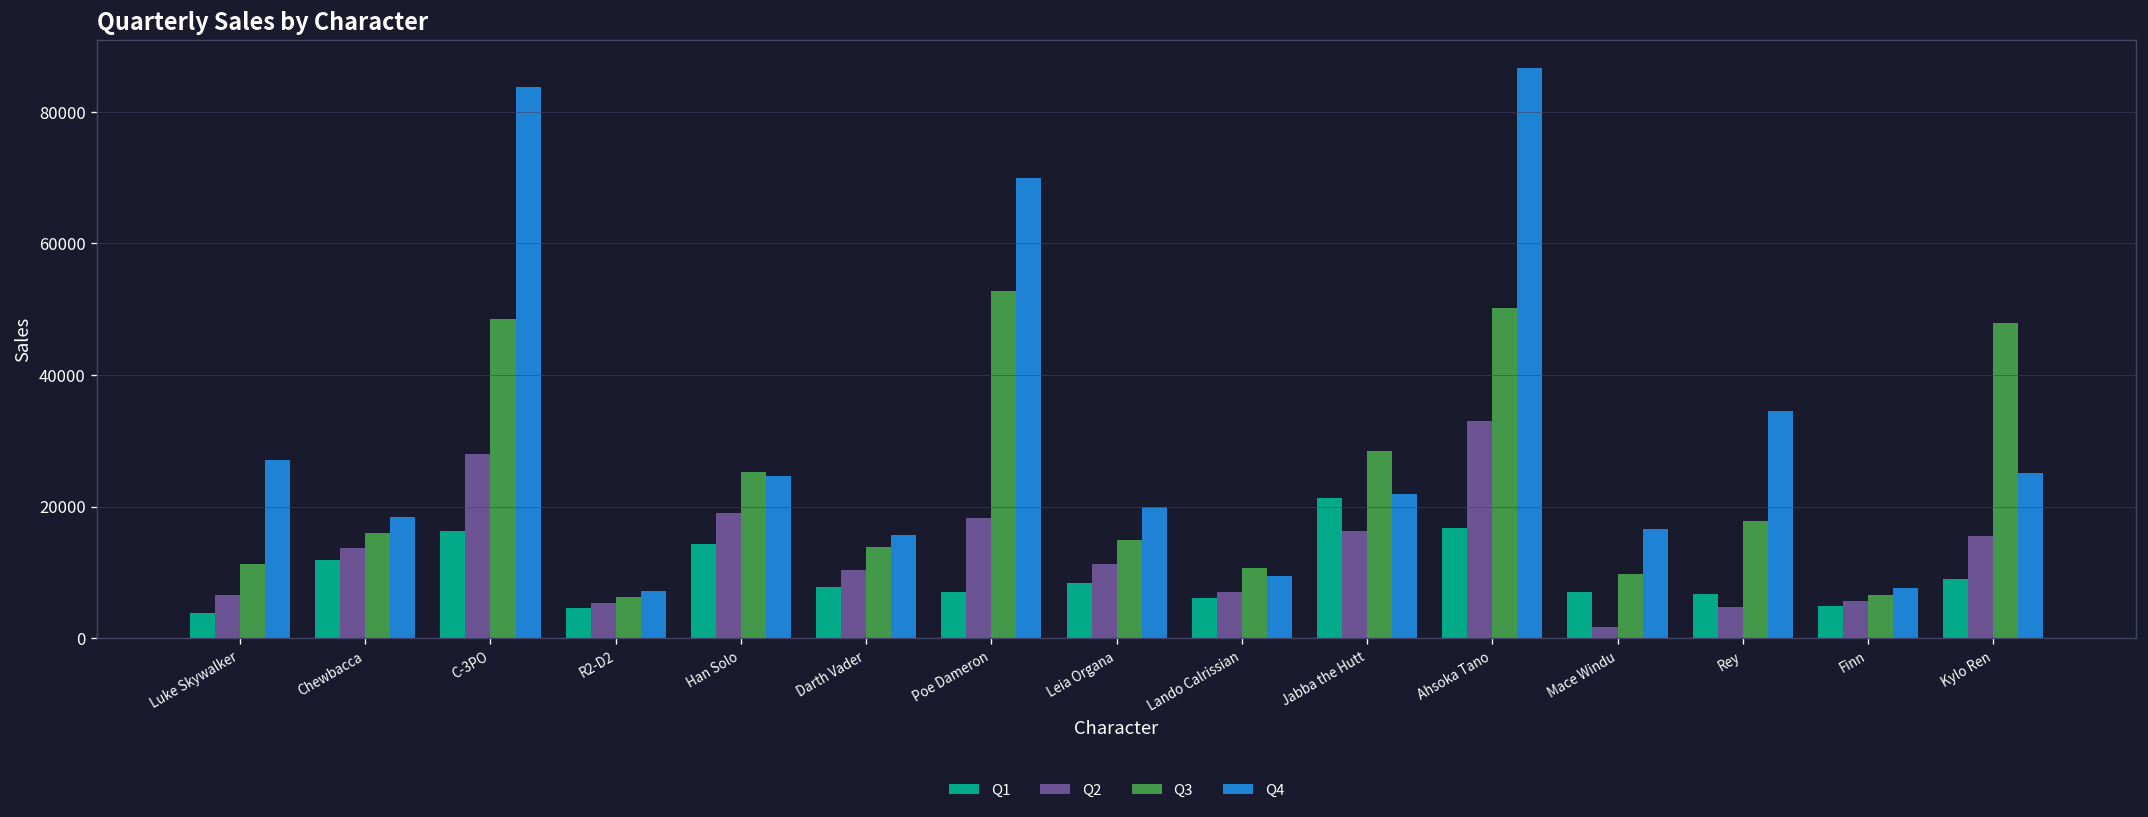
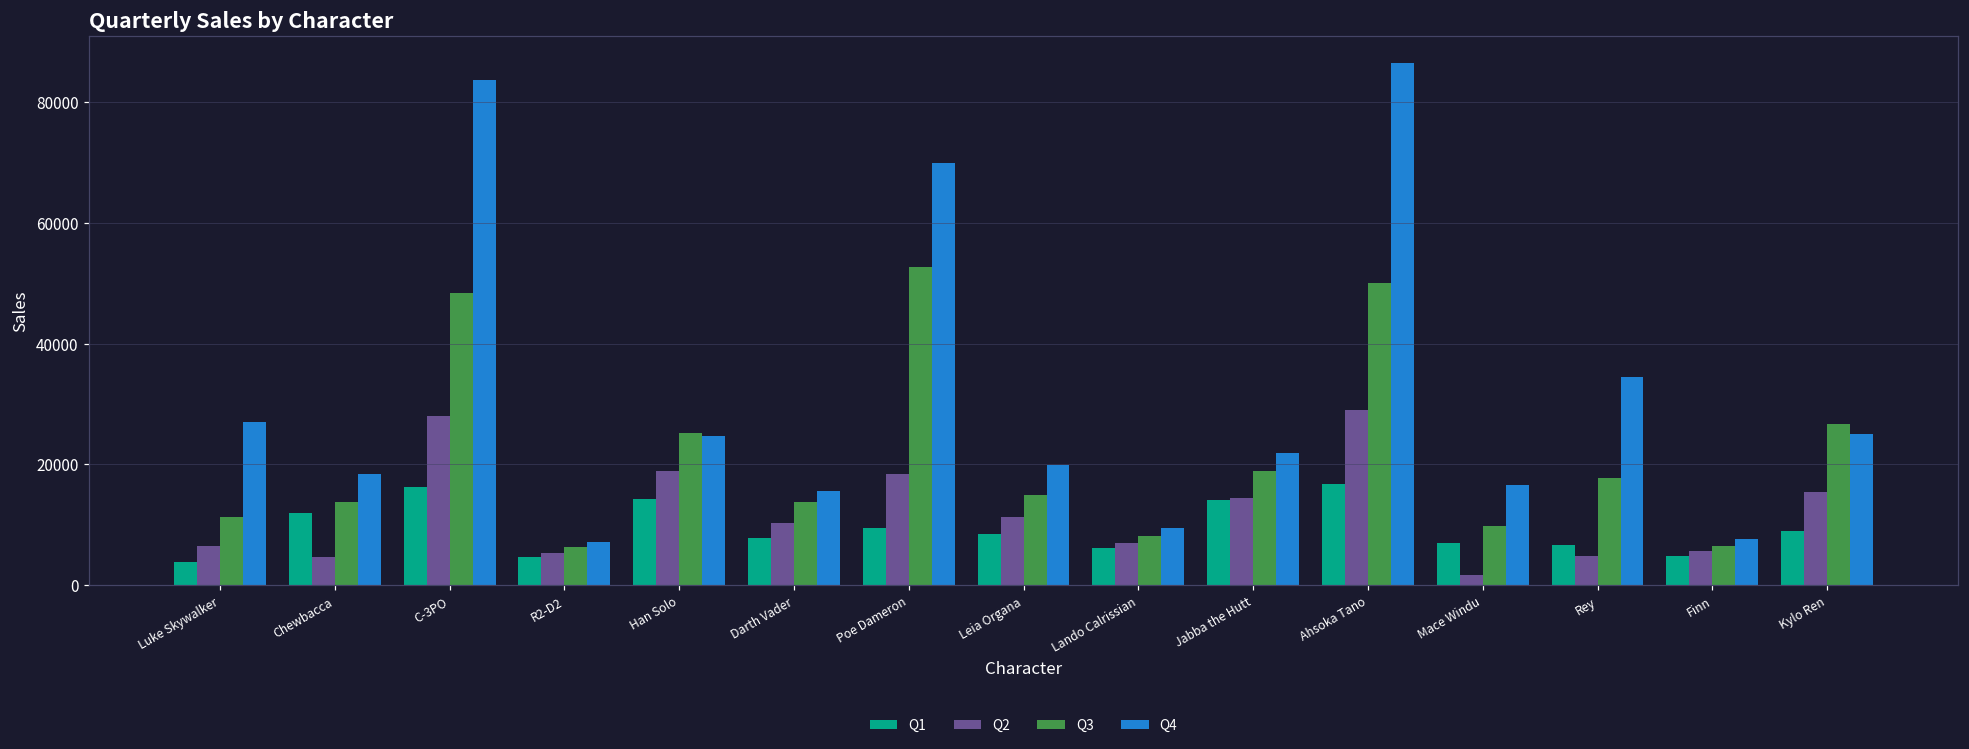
  {
    "Q1": {
      "Luke Skywalker": 4000,
      "Chewbacca": 12000,
      "C-3PO": 16000,
      "R2-D2": 5000,
      "Han Solo": 14000,
      "Darth Vader": 8000,
-     "Poe Dameron": 7000,
+     "Poe Dameron": 9000,
      "Leia Organa": 8000,
      "Lando Calrissian": 6000,
-     "Jabba the Hutt": 21000,
+     "Jabba the Hutt": 14000,
      "Ahsoka Tano": 17000,
      "Mace Windu": 7000,
      "Rey": 7000,
      "Finn": 5000,
      "Kylo Ren": 9000
    },
    "Q2": {
      "Luke Skywalker": 7000,
-     "Chewbacca": 14000,
+     "Chewbacca": 5000,
      "C-3PO": 28000,
      "R2-D2": 5000,
      "Han Solo": 19000,
      "Darth Vader": 10000,
      "Poe Dameron": 18000,
      "Leia Organa": 11000,
      "Lando Calrissian": 7000,
-     "Jabba the Hutt": 16000,
-     "Ahsoka Tano": 33000,
+     "Jabba the Hutt": 14000,
+     "Ahsoka Tano": 29000,
      "Mace Windu": 2000,
      "Rey": 5000,
      "Finn": 6000,
      "Kylo Ren": 15000
    },
    "Q3": {
      "Luke Skywalker": 11000,
-     "Chewbacca": 16000,
+     "Chewbacca": 14000,
      "C-3PO": 48000,
      "R2-D2": 6000,
      "Han Solo": 25000,
      "Darth Vader": 14000,
      "Poe Dameron": 53000,
      "Leia Organa": 15000,
-     "Lando Calrissian": 11000,
-     "Jabba the Hutt": 28000,
+     "Lando Calrissian": 8000,
+     "Jabba the Hutt": 19000,
      "Ahsoka Tano": 50000,
      "Mace Windu": 10000,
      "Rey": 18000,
      "Finn": 7000,
-     "Kylo Ren": 48000
+     "Kylo Ren": 27000
    },
    "Q4": {
      "Luke Skywalker": 27000,
      "Chewbacca": 18000,
      "C-3PO": 84000,
      "R2-D2": 7000,
      "Han Solo": 25000,
      "Darth Vader": 16000,
      "Poe Dameron": 70000,
      "Leia Organa": 20000,
      "Lando Calrissian": 9000,
      "Jabba the Hutt": 22000,
      "Ahsoka Tano": 87000,
      "Mace Windu": 17000,
      "Rey": 35000,
      "Finn": 8000,
      "Kylo Ren": 25000
    }
  }
